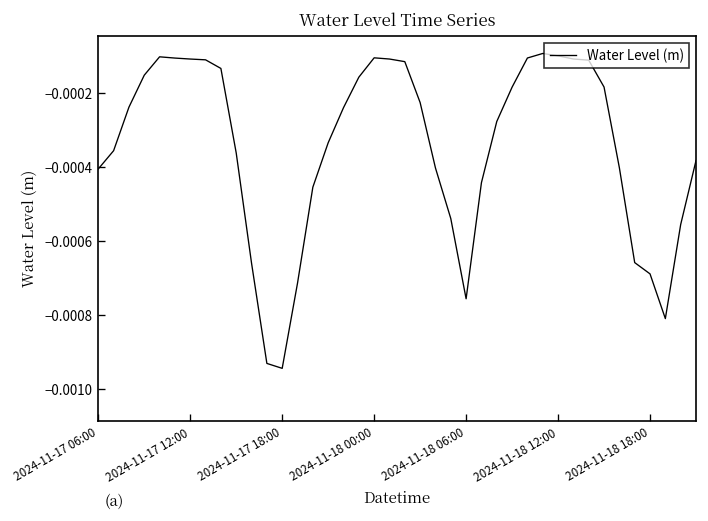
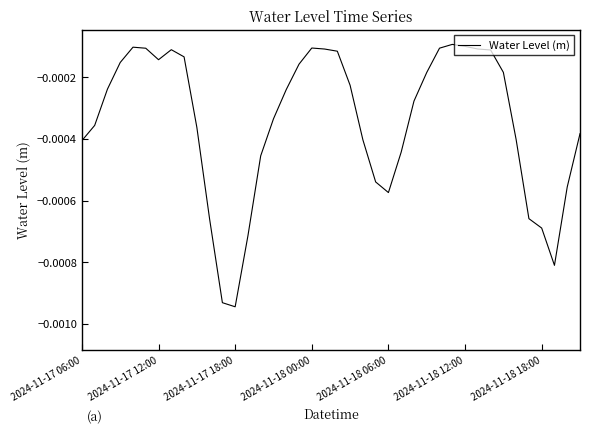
  {
    "2024-11-17 06:00": -0.00041,
-   "2024-11-17 12:00": -0.00011,
+   "2024-11-17 12:00": -0.00014,
    "2024-11-17 18:00": -0.00094,
    "2024-11-18 00:00": -0.00011,
-   "2024-11-18 06:00": -0.00076,
+   "2024-11-18 06:00": -0.00057,
    "2024-11-18 18:00": -0.00069
  }
